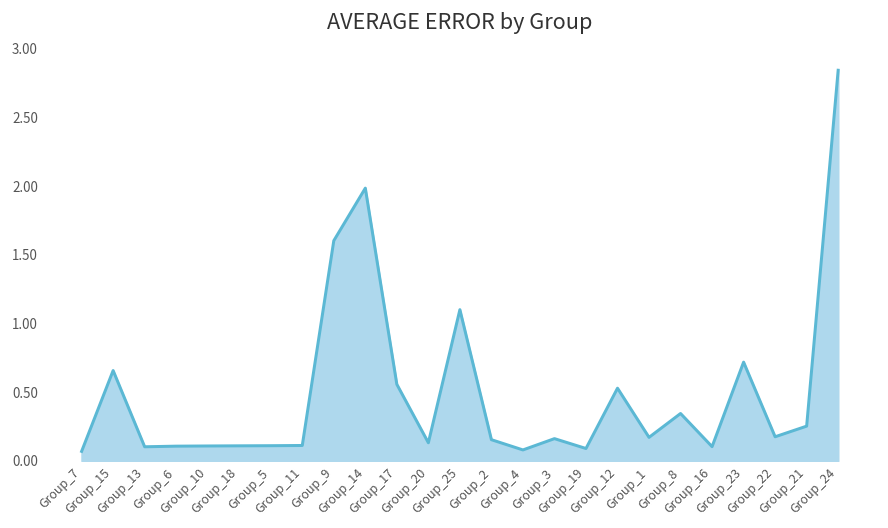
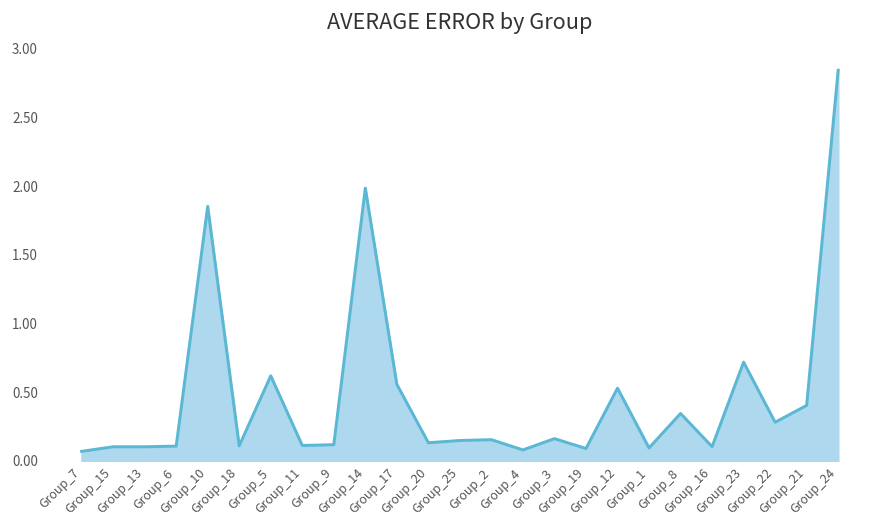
  {
    "Group_7": 0.07,
-   "Group_15": 0.66,
+   "Group_15": 0.10,
    "Group_13": 0.10,
    "Group_6": 0.11,
-   "Group_10": 0.11,
+   "Group_10": 1.85,
    "Group_18": 0.11,
-   "Group_5": 0.11,
+   "Group_5": 0.62,
    "Group_11": 0.11,
-   "Group_9": 1.60,
+   "Group_9": 0.12,
    "Group_14": 1.99,
    "Group_17": 0.56,
    "Group_20": 0.13,
-   "Group_25": 1.10,
+   "Group_25": 0.15,
    "Group_2": 0.15,
    "Group_4": 0.08,
    "Group_3": 0.16,
    "Group_19": 0.09,
    "Group_12": 0.53,
-   "Group_1": 0.17,
+   "Group_1": 0.09,
    "Group_8": 0.35,
    "Group_16": 0.10,
    "Group_23": 0.72,
-   "Group_22": 0.18,
-   "Group_21": 0.25,
+   "Group_22": 0.28,
+   "Group_21": 0.40,
    "Group_24": 2.84
  }
